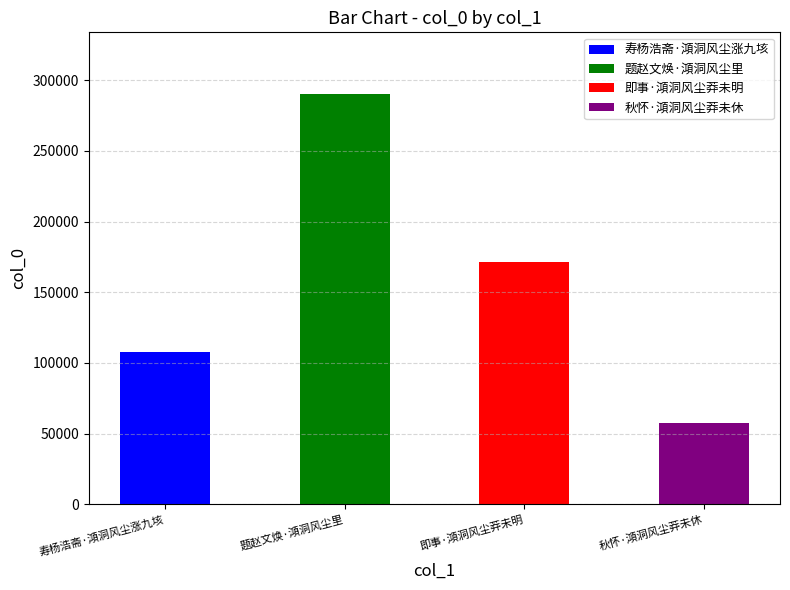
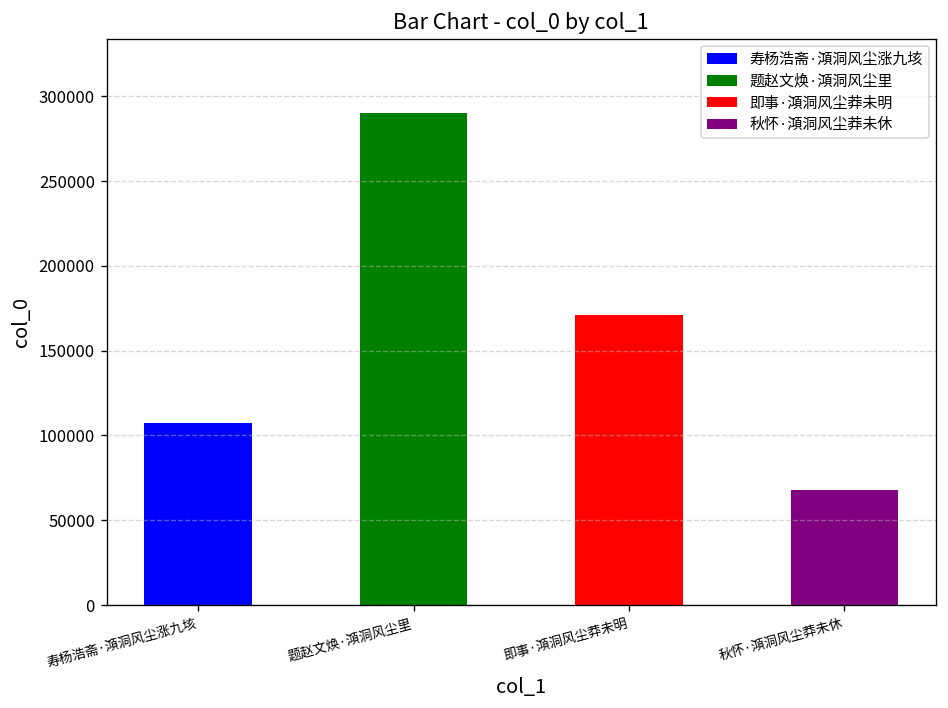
  {
    "寿杨浩斋·澒洞风尘涨九垓": 107000,
    "题赵文焕·澒洞风尘里": 290000,
    "即事·澒洞风尘莽未明": 171000,
-   "秋怀·澒洞风尘莽未休": 58000
+   "秋怀·澒洞风尘莽未休": 68000
  }
